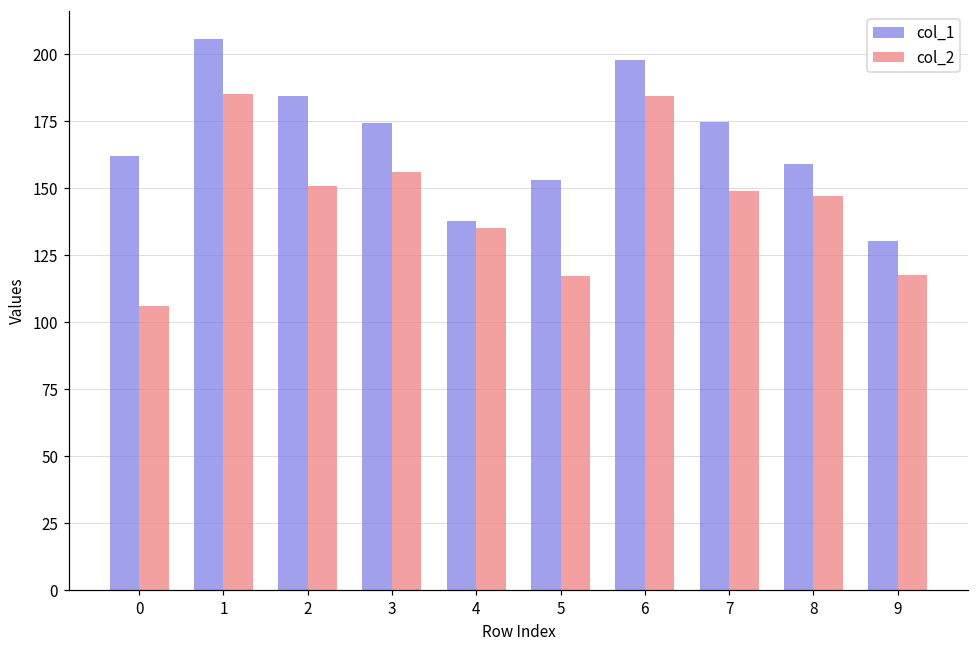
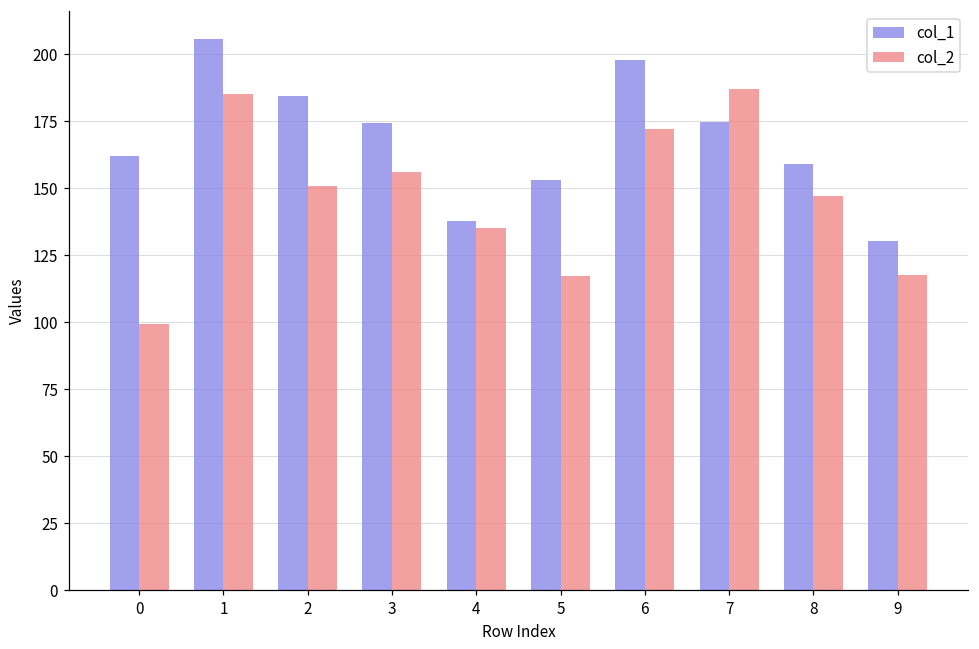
  {
    "col_1": {
      "0": 162,
      "1": 206,
      "2": 184,
      "3": 174,
      "4": 138,
      "5": 153,
      "6": 198,
      "7": 175,
      "8": 159,
      "9": 130
    },
    "col_2": {
-     "0": 106,
+     "0": 99,
      "1": 185,
      "2": 151,
      "3": 156,
      "4": 135,
      "5": 117,
-     "6": 184,
-     "7": 149,
+     "6": 172,
+     "7": 187,
      "8": 147,
      "9": 118
    }
  }
